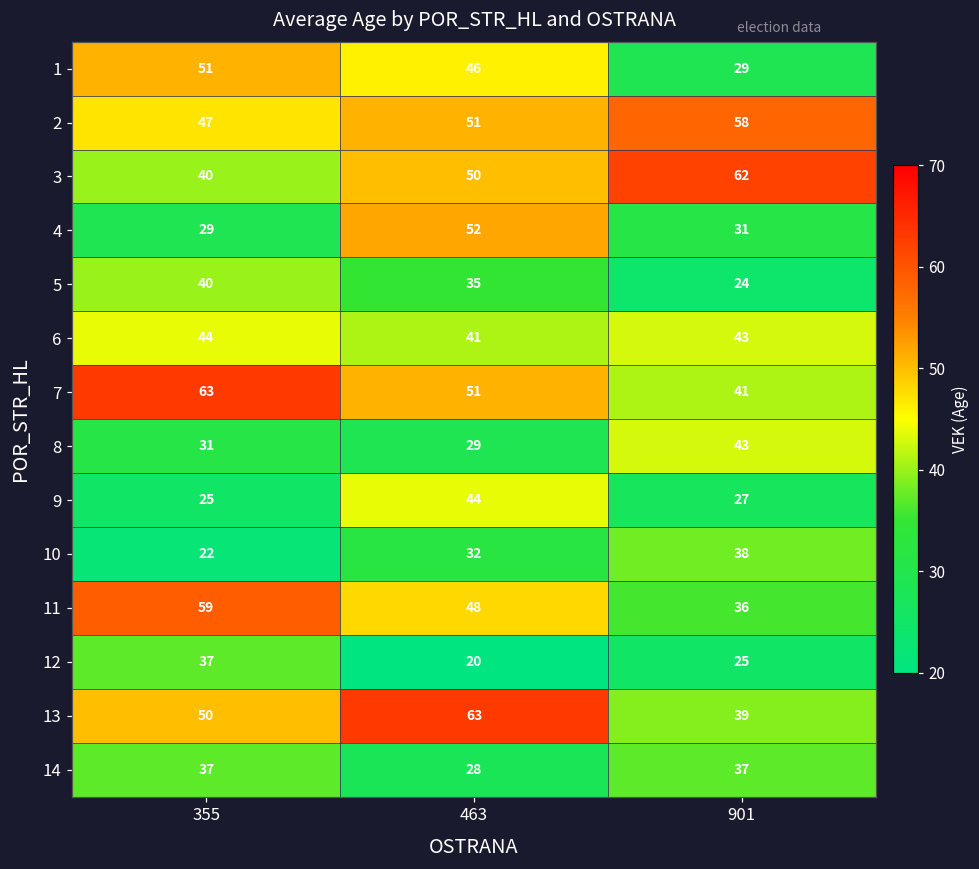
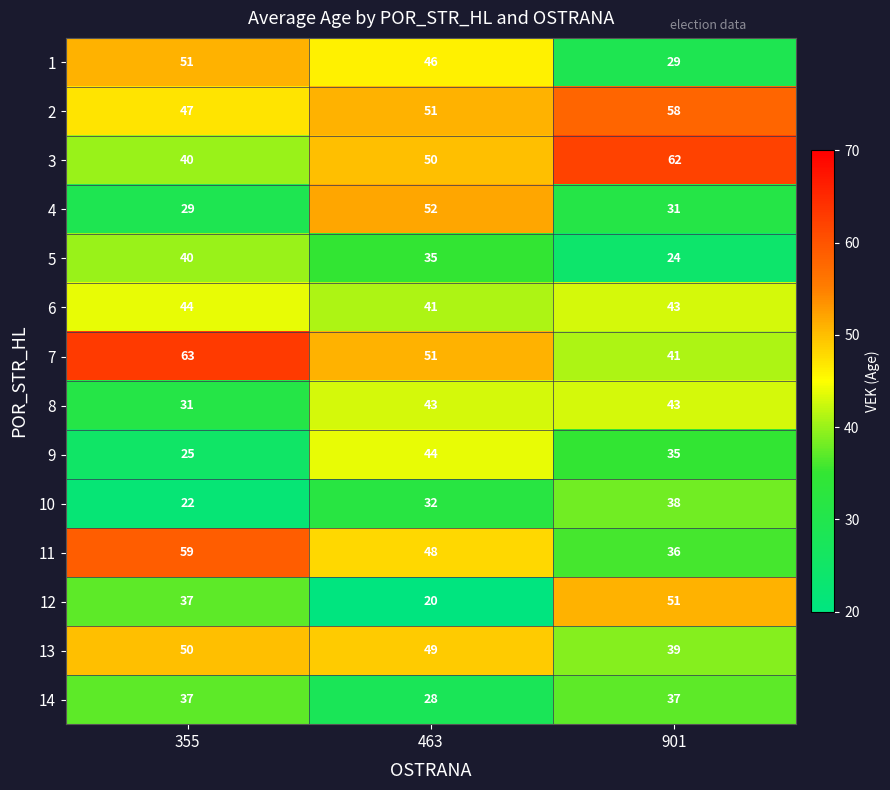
  {
    "1": {
      "355": 51,
      "463": 46,
      "901": 29
    },
    "2": {
      "355": 47,
      "463": 51,
      "901": 58
    },
    "3": {
      "355": 40,
      "463": 50,
      "901": 62
    },
    "4": {
      "355": 29,
      "463": 52,
      "901": 31
    },
    "5": {
      "355": 40,
      "463": 35,
      "901": 24
    },
    "6": {
      "355": 44,
      "463": 41,
      "901": 43
    },
    "7": {
      "355": 63,
      "463": 51,
      "901": 41
    },
    "8": {
      "355": 31,
-     "463": 29,
+     "463": 43,
      "901": 43
    },
    "9": {
      "355": 25,
      "463": 44,
-     "901": 27
+     "901": 35
    },
    "10": {
      "355": 22,
      "463": 32,
      "901": 38
    },
    "11": {
      "355": 59,
      "463": 48,
      "901": 36
    },
    "12": {
      "355": 37,
      "463": 20,
-     "901": 25
+     "901": 51
    },
    "13": {
      "355": 50,
-     "463": 63,
+     "463": 49,
      "901": 39
    },
    "14": {
      "355": 37,
      "463": 28,
      "901": 37
    }
  }
